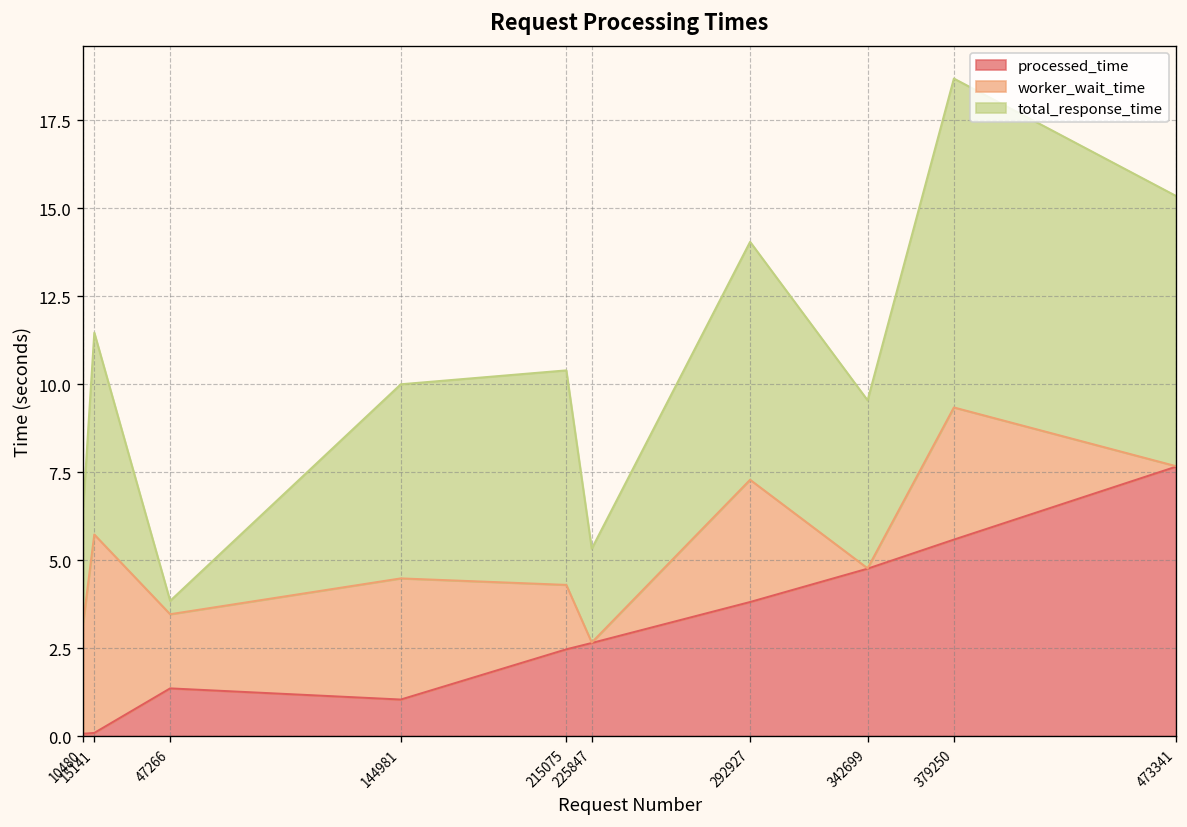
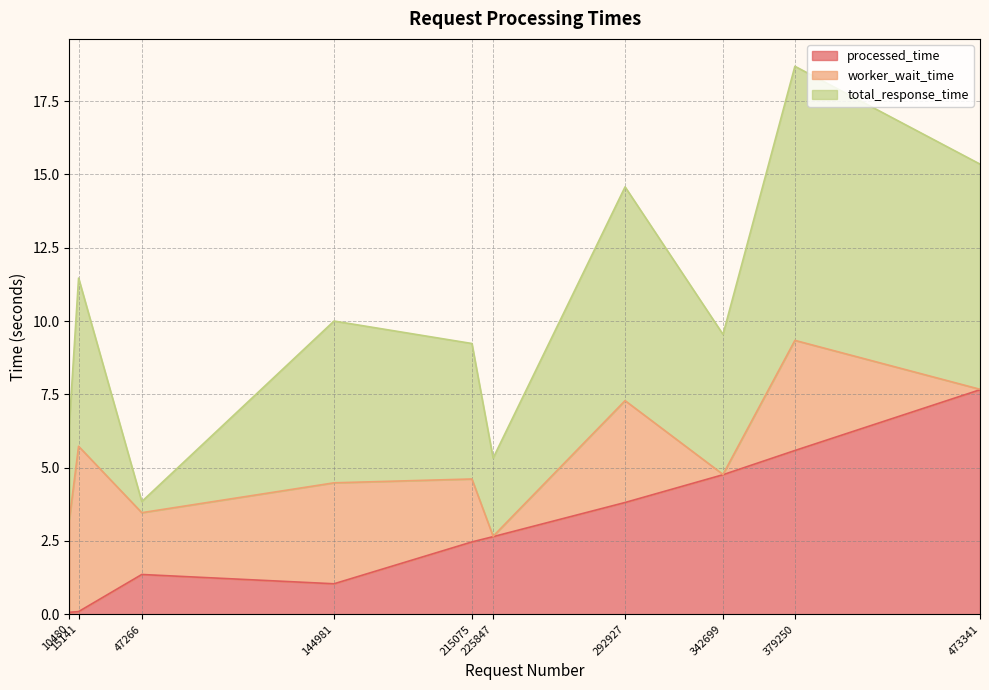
  {
    "processed_time": {
      "10480": 0.1,
      "15141": 0.1,
      "47266": 1.4,
      "144981": 1.0,
      "215075": 2.5,
      "292927": 3.8,
      "379250": 5.6
    },
    "worker_wait_time": {
      "10480": 3.2,
      "15141": 5.6,
      "47266": 2.1,
      "144981": 3.4,
-     "215075": 1.8,
+     "215075": 2.1,
      "292927": 3.5,
      "379250": 3.8
    },
    "total_response_time": {
      "10480": 3.3,
      "15141": 5.7,
      "47266": 0.4,
      "144981": 5.5,
-     "215075": 6.1,
+     "215075": 4.6,
      "225847": 2.7,
-     "292927": 6.8,
+     "292927": 7.3,
      "342699": 4.8,
      "379250": 9.3,
      "473341": 7.7
    }
  }
